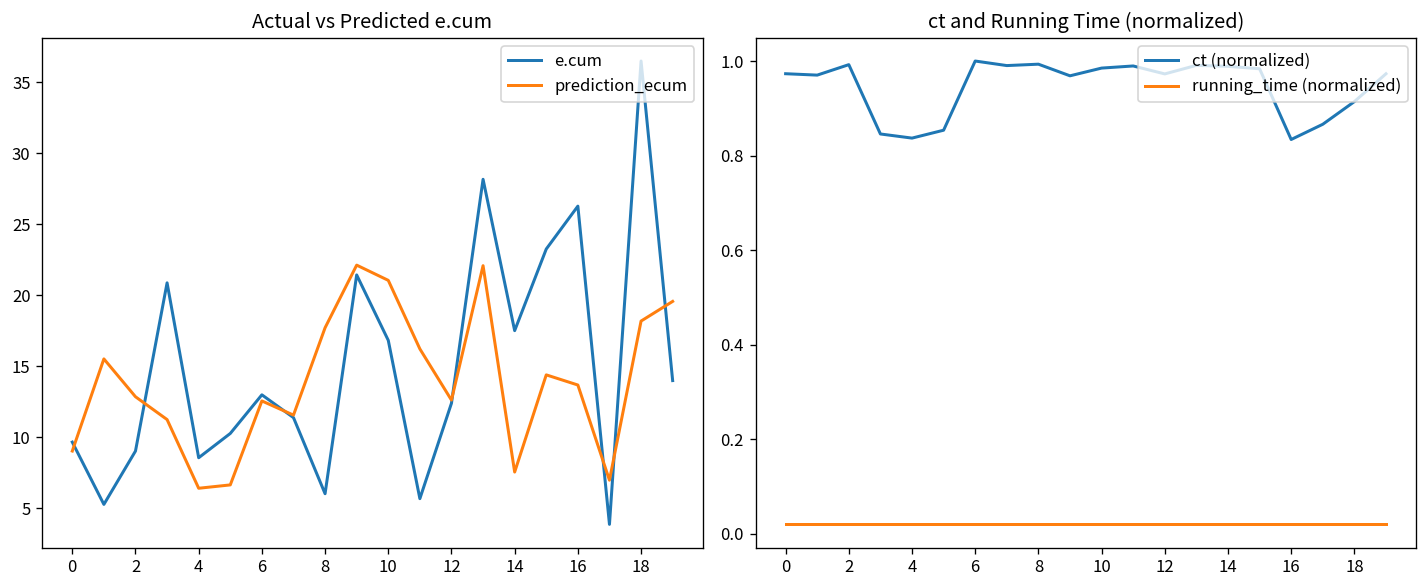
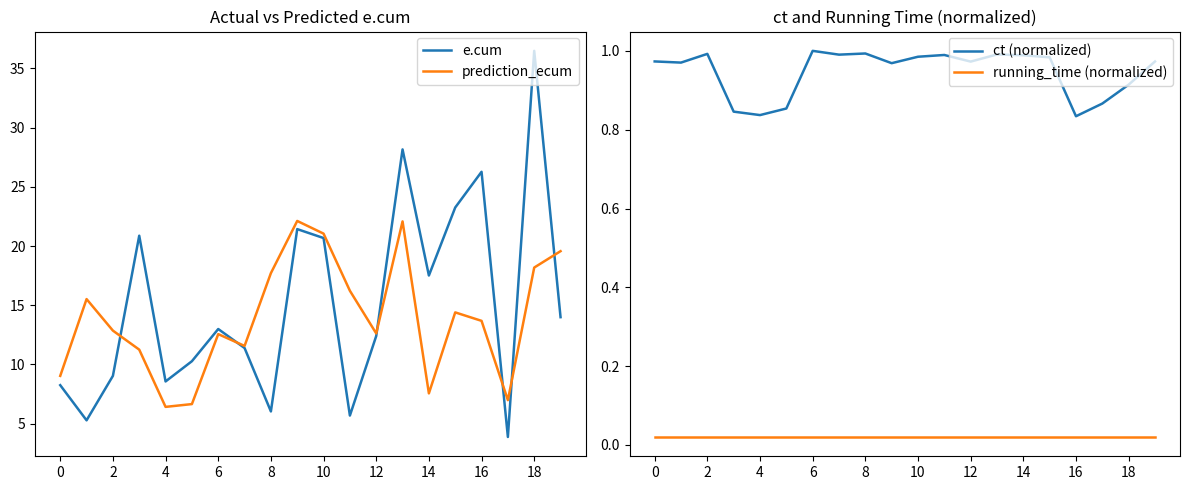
  {
    "Actual vs Predicted e.cum": {
      "e.cum": {
-       "0": 9.7,
+       "0": 8.2,
        "2": 9.0,
        "4": 8.6,
        "6": 13.0,
        "8": 6.0,
-       "10": 16.8,
+       "10": 20.7,
        "12": 12.4,
        "14": 17.5,
        "16": 26.3
      },
      "prediction_ecum": {
        "0": 9.0,
        "2": 12.9,
        "4": 6.4,
        "6": 12.6,
        "8": 17.7,
        "10": 21.0,
        "12": 12.6,
        "14": 7.6,
        "16": 13.7,
        "18": 18.2
      }
    },
    "ct and Running Time (normalized)": {
      "ct (normalized)": {
        "0": 0.97,
        "2": 0.99,
        "4": 0.84,
        "6": 1.00,
        "8": 0.99,
        "10": 0.99,
        "16": 0.83
      },
      "running_time (normalized)": {
        "0": 0.02,
        "2": 0.02,
        "4": 0.02,
        "6": 0.02,
        "8": 0.02,
        "10": 0.02,
        "12": 0.02,
        "14": 0.02,
        "16": 0.02,
        "18": 0.02
      }
    }
  }
